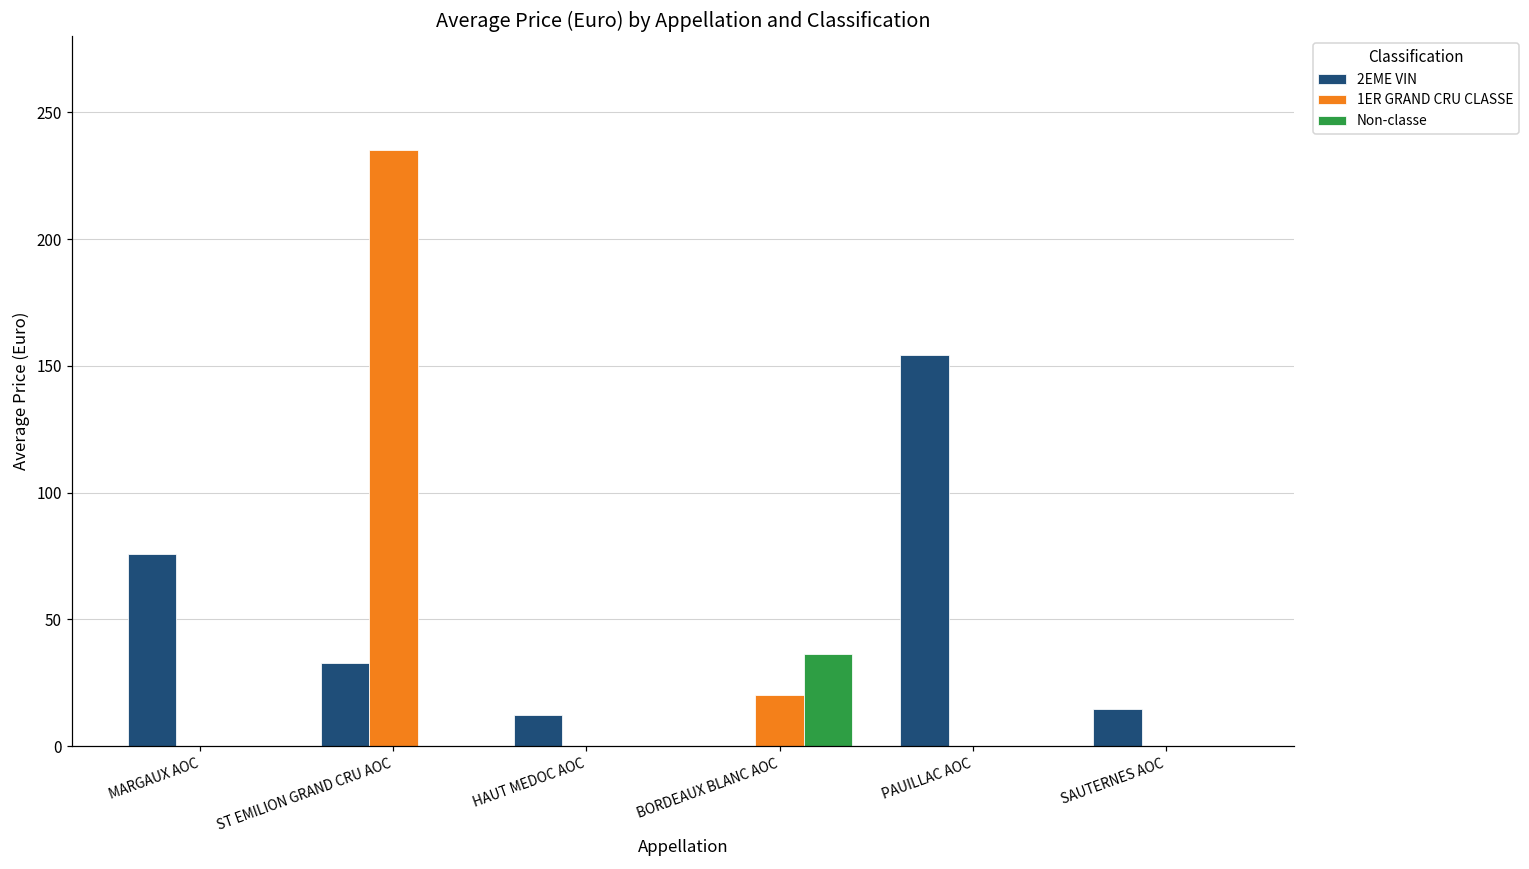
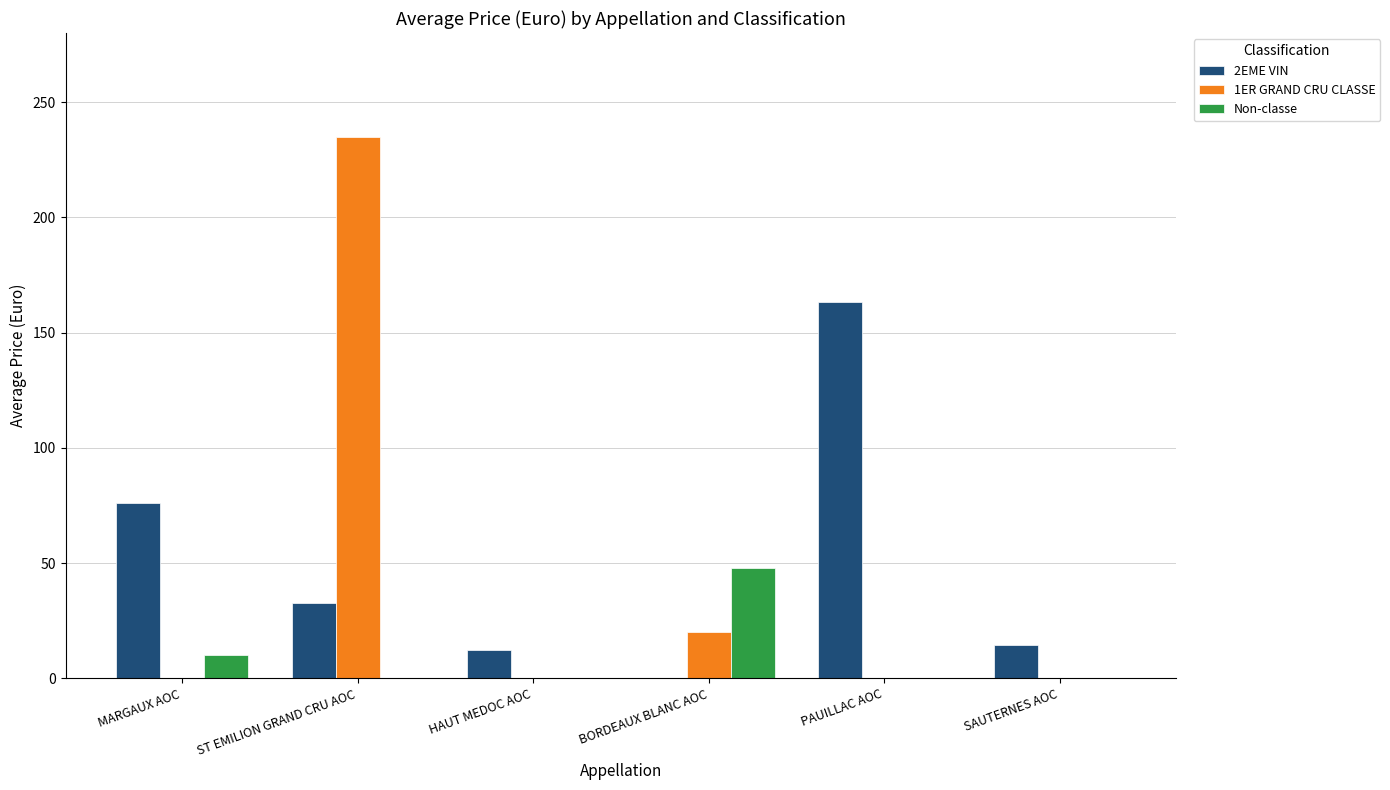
  {
    "2EME VIN": {
      "MARGAUX AOC": 76,
      "ST EMILION GRAND CRU AOC": 33,
      "HAUT MEDOC AOC": 12,
      "BORDEAUX BLANC AOC": 0,
-     "PAUILLAC AOC": 154,
+     "PAUILLAC AOC": 164,
      "SAUTERNES AOC": 15
    },
    "1ER GRAND CRU CLASSE": {
      "MARGAUX AOC": 0,
      "ST EMILION GRAND CRU AOC": 235,
      "HAUT MEDOC AOC": 0,
      "BORDEAUX BLANC AOC": 20,
      "PAUILLAC AOC": 0,
      "SAUTERNES AOC": 0
    },
    "Non-classe": {
-     "MARGAUX AOC": 0,
+     "MARGAUX AOC": 10,
      "ST EMILION GRAND CRU AOC": 0,
      "HAUT MEDOC AOC": 0,
-     "BORDEAUX BLANC AOC": 36,
+     "BORDEAUX BLANC AOC": 48,
      "PAUILLAC AOC": 0,
      "SAUTERNES AOC": 0
    }
  }
